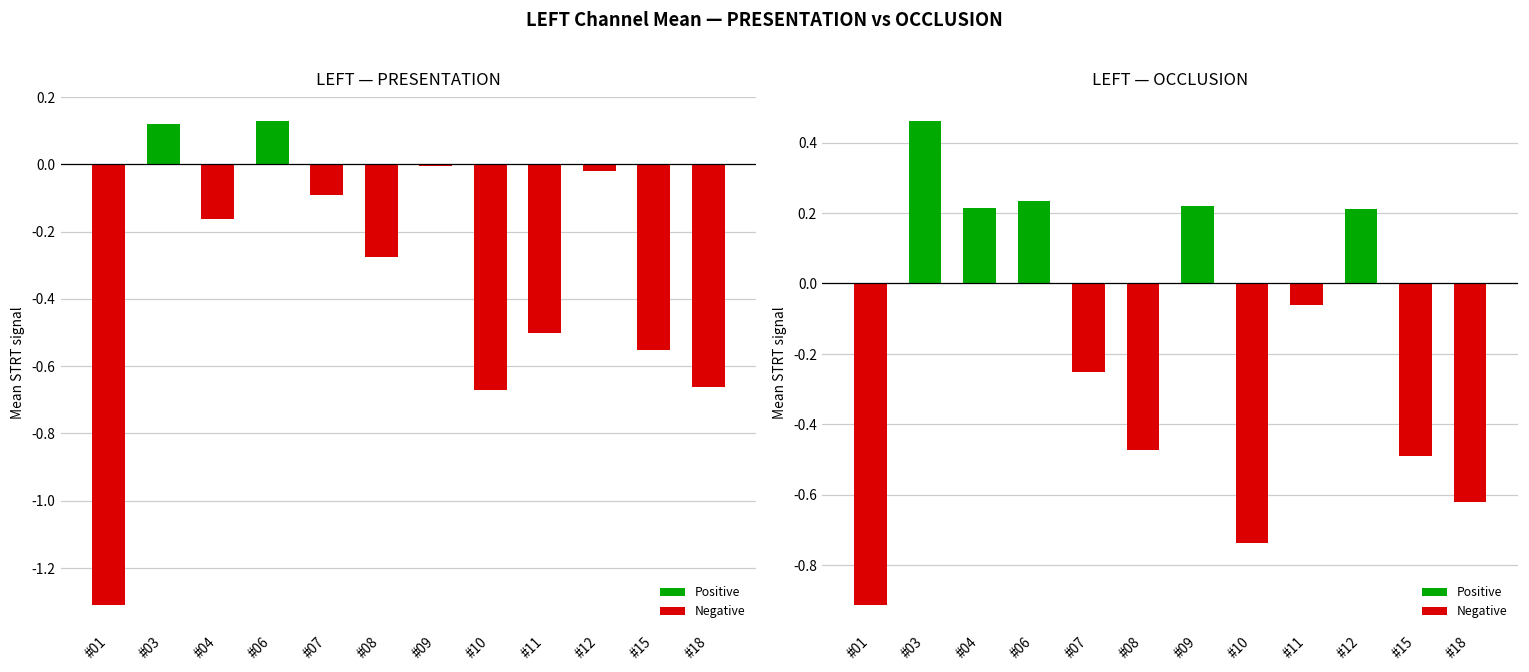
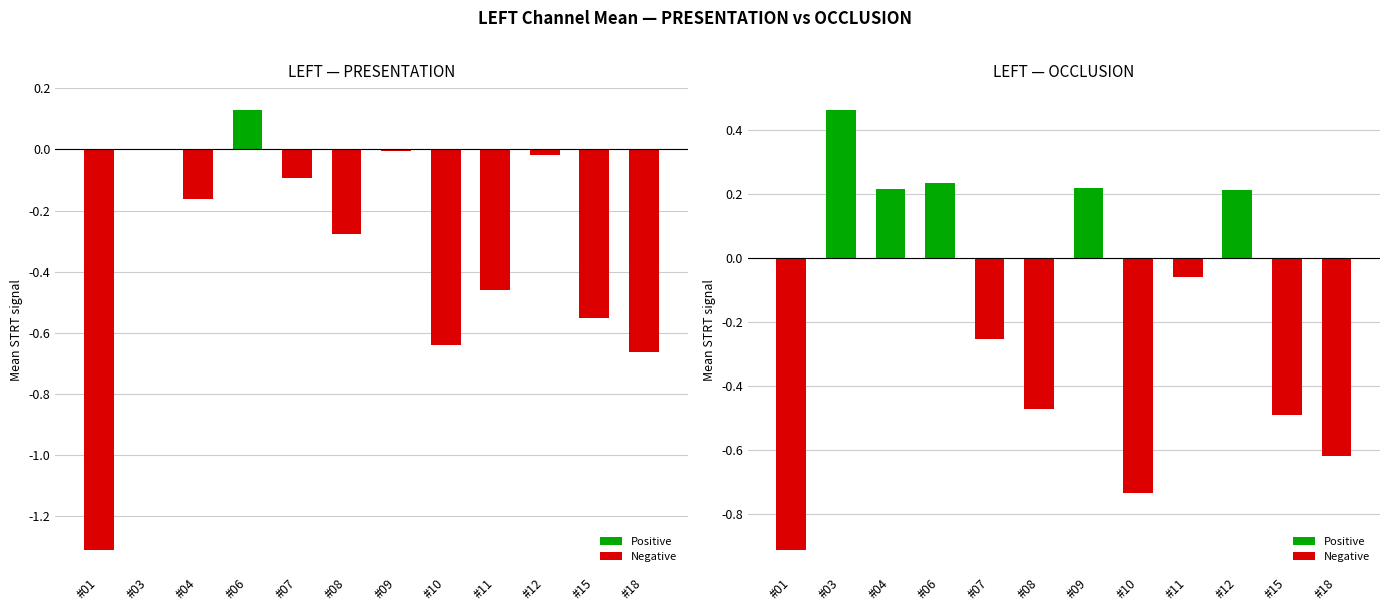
  {
    "LEFT — PRESENTATION": {
      "#01": -1.31,
-     "#03": 0.12,
+     "#03": 0.00,
      "#04": -0.16,
      "#06": 0.13,
      "#07": -0.09,
      "#08": -0.28,
-     "#10": -0.67,
-     "#11": -0.50,
+     "#10": -0.64,
+     "#11": -0.46,
      "#12": -0.02,
      "#15": -0.55,
      "#18": -0.66
    },
    "LEFT — OCCLUSION": {
      "#01": -0.91,
      "#03": 0.46,
      "#04": 0.22,
      "#06": 0.23,
      "#07": -0.25,
      "#08": -0.47,
      "#09": 0.22,
      "#10": -0.74,
      "#11": -0.06,
      "#12": 0.21,
      "#15": -0.49,
      "#18": -0.62
    }
  }
